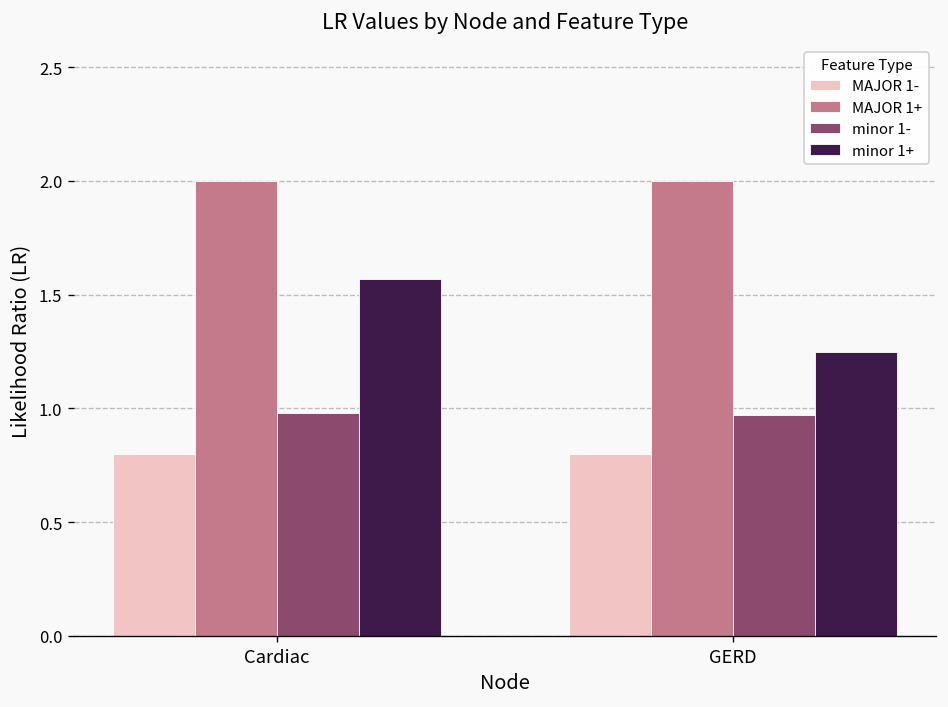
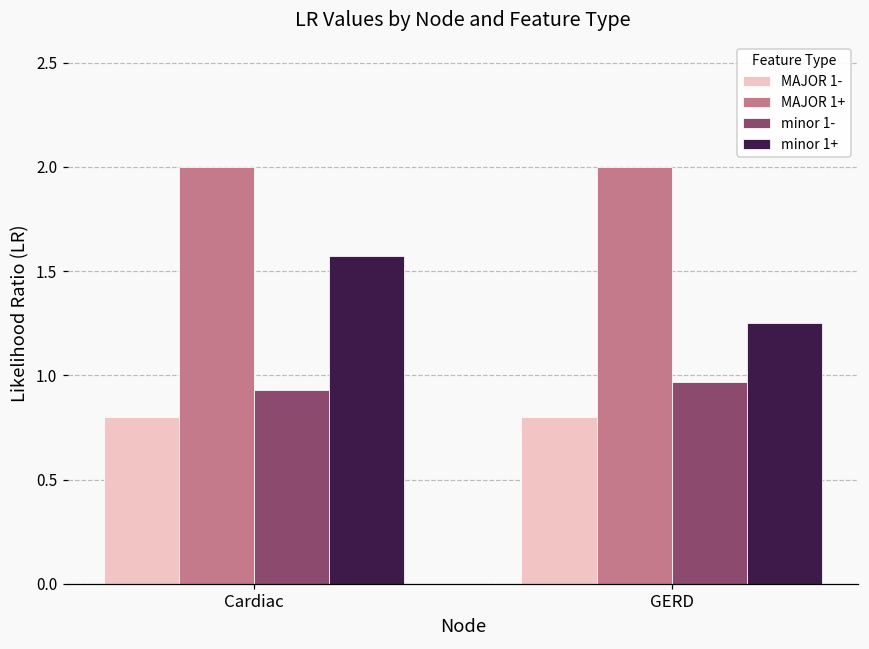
  {
    "MAJOR 1-": {
      "Cardiac": 0.80,
      "GERD": 0.80
    },
    "MAJOR 1+": {
      "Cardiac": 2.00,
      "GERD": 2.00
    },
    "minor 1-": {
-     "Cardiac": 0.98,
+     "Cardiac": 0.93,
      "GERD": 0.97
    },
    "minor 1+": {
      "Cardiac": 1.57,
      "GERD": 1.25
    }
  }
